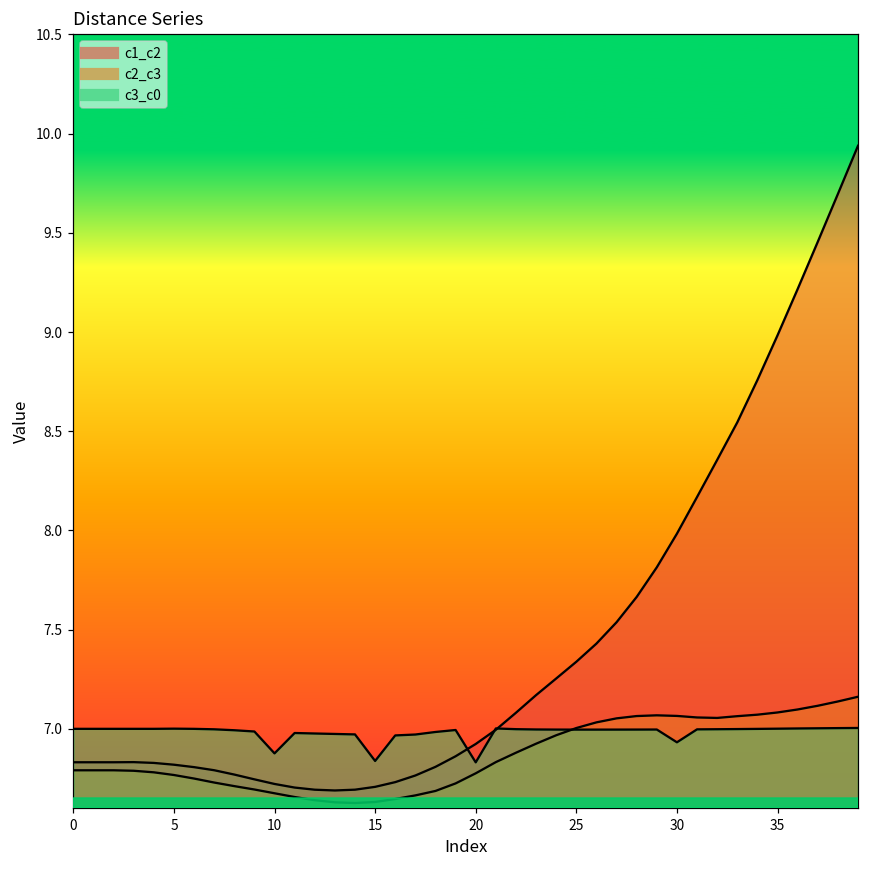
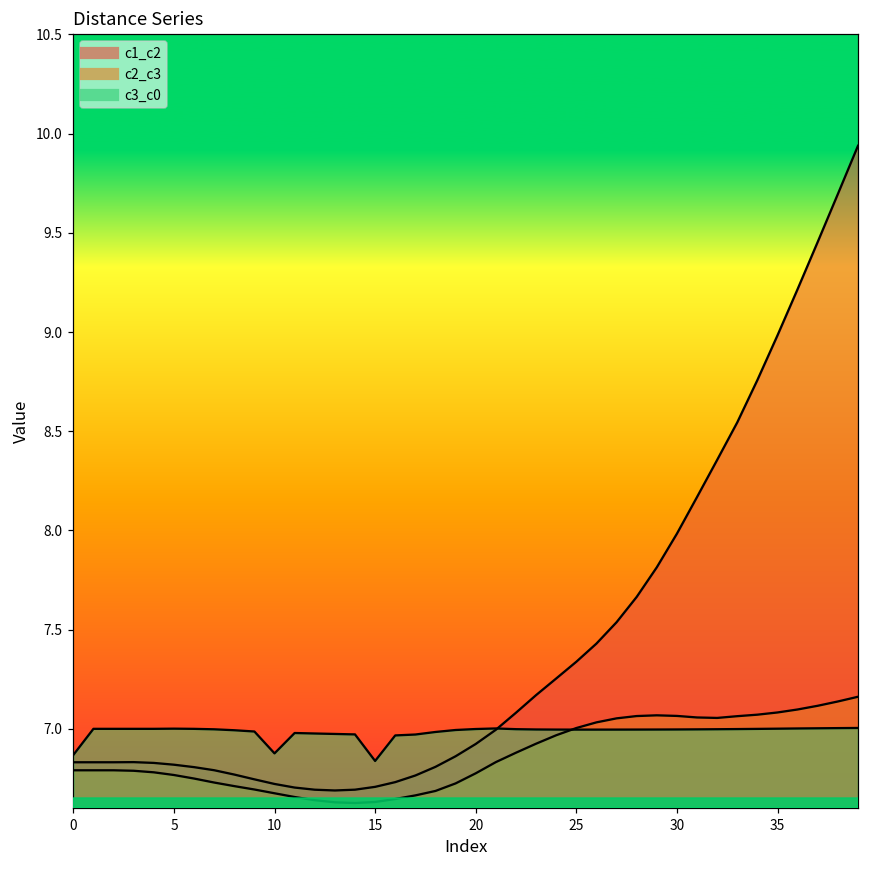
  {
    "c3_c0": {
-     "0": 7.00,
+     "0": 6.87,
      "5": 7.00,
      "10": 6.88,
      "15": 6.84,
-     "20": 6.83,
-     "30": 6.93,
+     "20": 7.00,
+     "30": 7.00,
      "35": 7.00
    }
  }
